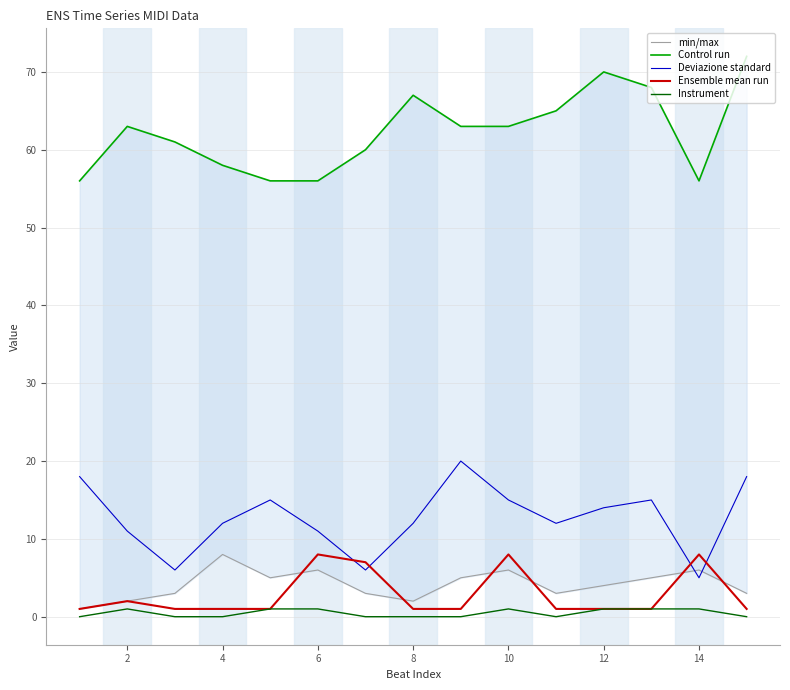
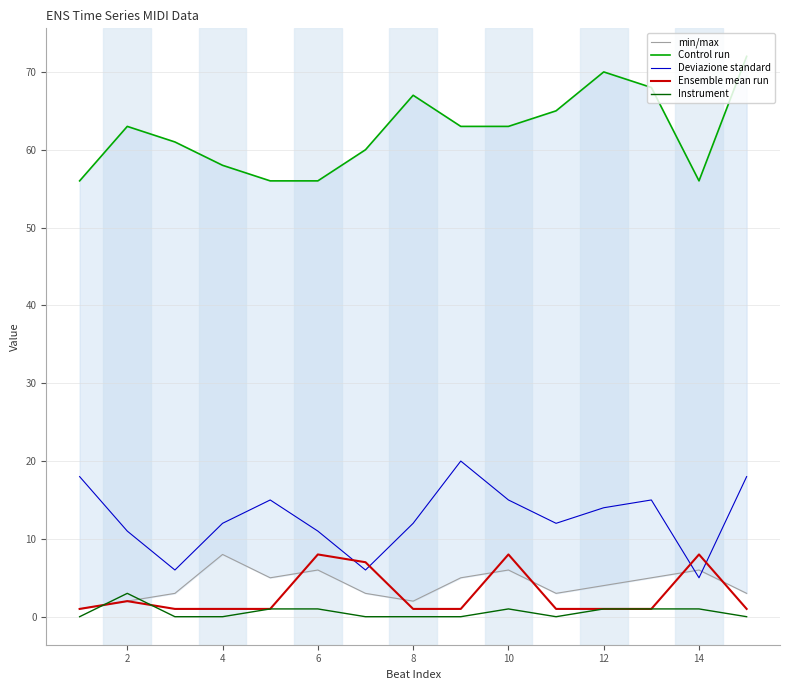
  {
    "min/max": {
      "4": 8,
      "6": 6,
      "8": 2,
      "10": 6,
      "12": 4,
      "14": 6
    },
    "Control run": {
      "2": 63,
      "4": 58,
      "6": 56,
      "8": 67,
      "10": 63,
      "12": 70,
      "14": 56
    },
    "Deviazione standard": {
      "2": 11,
      "4": 12,
      "6": 11,
      "8": 12,
      "10": 15,
      "12": 14,
      "14": 5
    },
    "Ensemble mean run": {
      "4": 1,
      "6": 8,
      "8": 1,
      "10": 8,
      "14": 8
    },
    "Instrument": {
-     "2": 1,
+     "2": 3,
      "4": 0,
      "6": 1,
      "8": 0,
      "10": 1,
      "14": 1
    }
  }
